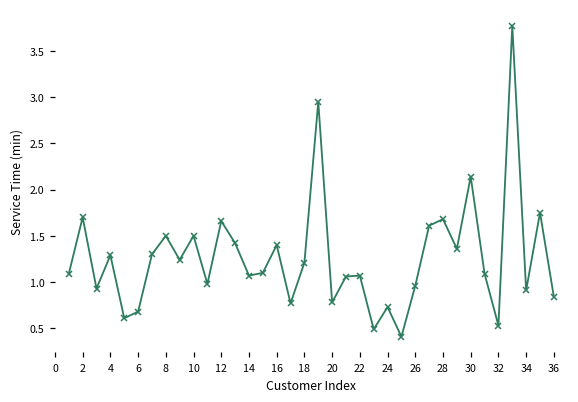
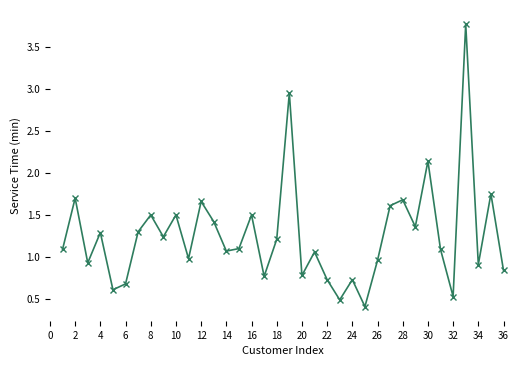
  {
    "2": 1.7,
    "4": 1.3,
    "6": 0.7,
    "8": 1.5,
    "10": 1.5,
    "12": 1.7,
    "14": 1.1,
-   "16": 1.4,
+   "16": 1.5,
    "18": 1.2,
    "20": 0.8,
-   "22": 1.1,
+   "22": 0.7,
    "24": 0.7,
    "26": 1.0,
    "28": 1.7,
    "30": 2.1,
    "32": 0.5,
    "34": 0.9,
    "36": 0.8
  }
